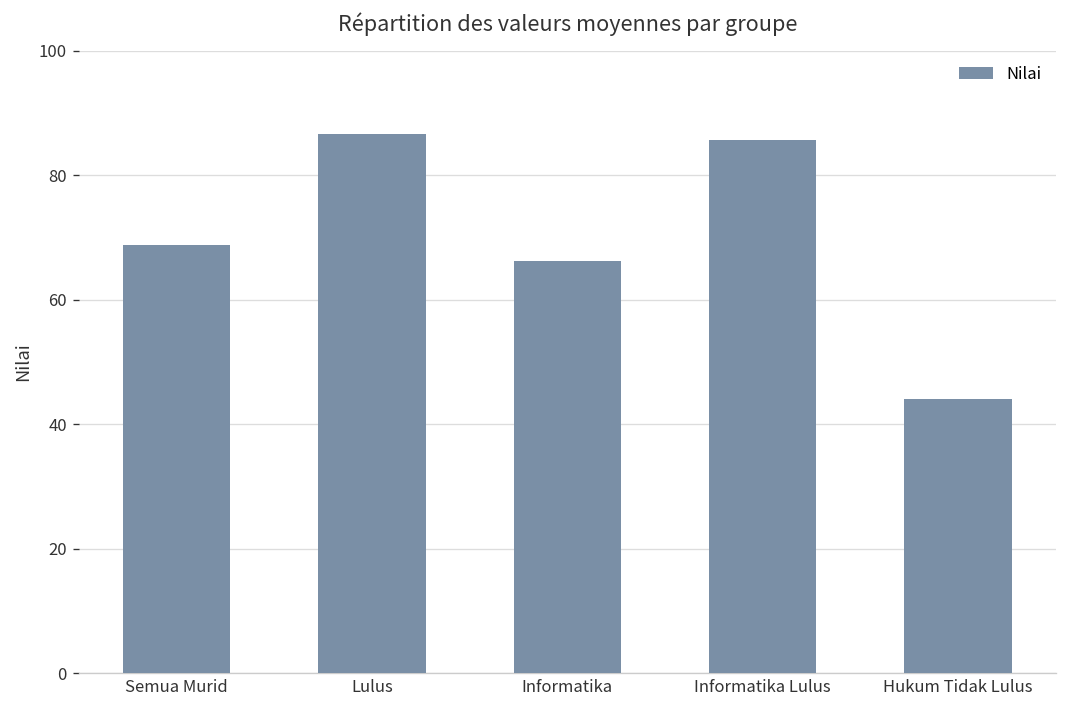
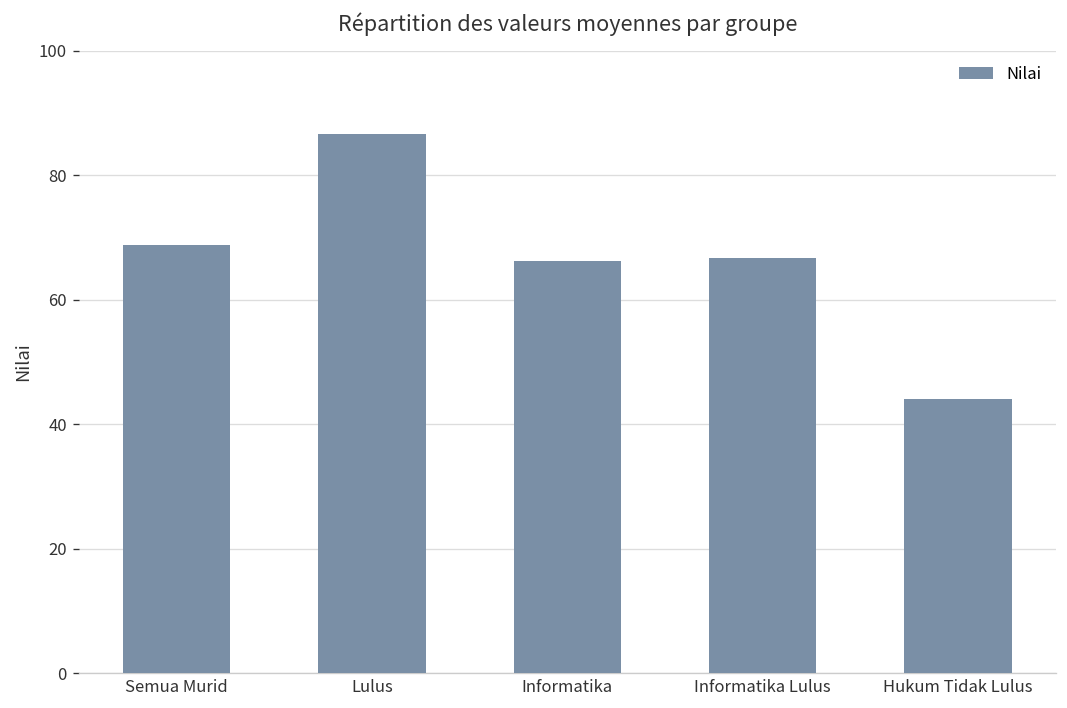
  {
    "Semua Murid": 69,
    "Lulus": 87,
    "Informatika": 66,
-   "Informatika Lulus": 86,
+   "Informatika Lulus": 67,
    "Hukum Tidak Lulus": 44
  }
